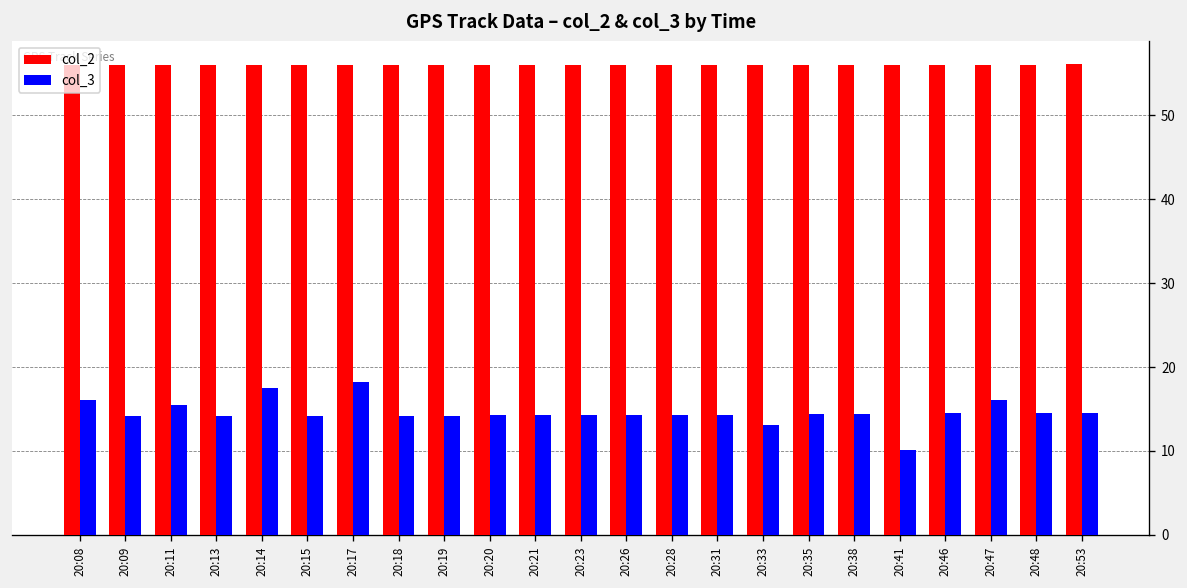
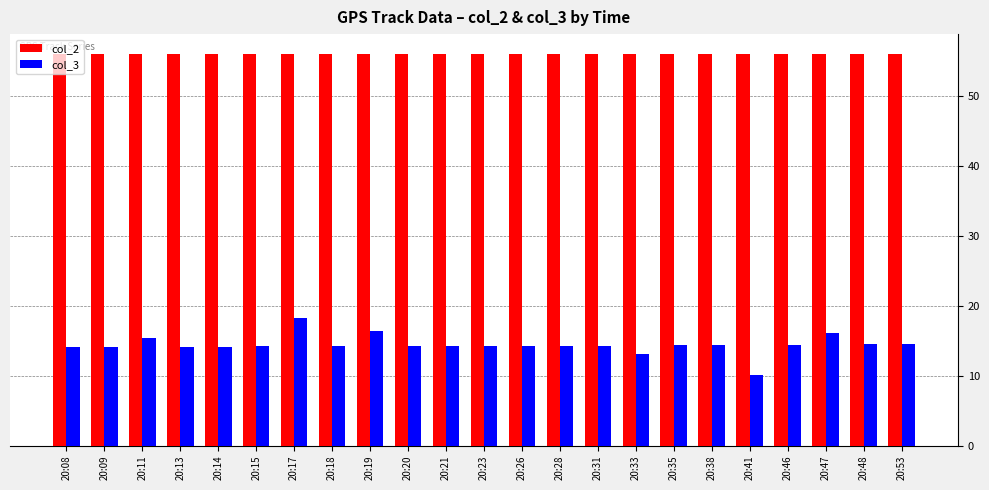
  {
    "col_2": {
      "20:09": 56,
      "20:11": 56,
      "20:13": 56,
      "20:14": 56,
      "20:15": 56,
      "20:17": 56,
      "20:18": 56,
      "20:19": 56,
      "20:20": 56,
      "20:21": 56,
      "20:23": 56,
      "20:26": 56,
      "20:28": 56,
      "20:31": 56,
      "20:33": 56,
      "20:35": 56,
      "20:38": 56,
      "20:41": 56,
      "20:46": 56,
      "20:47": 56,
      "20:48": 56,
      "20:53": 56
    },
    "col_3": {
-     "20:08": 16,
+     "20:08": 14,
      "20:09": 14,
      "20:11": 15,
      "20:13": 14,
-     "20:14": 17,
+     "20:14": 14,
      "20:15": 14,
      "20:17": 18,
      "20:18": 14,
-     "20:19": 14,
+     "20:19": 16,
      "20:20": 14,
      "20:21": 14,
      "20:23": 14,
      "20:26": 14,
      "20:28": 14,
      "20:31": 14,
      "20:33": 13,
      "20:35": 14,
      "20:38": 14,
      "20:41": 10,
      "20:46": 14,
      "20:47": 16,
      "20:48": 14,
      "20:53": 14
    }
  }
